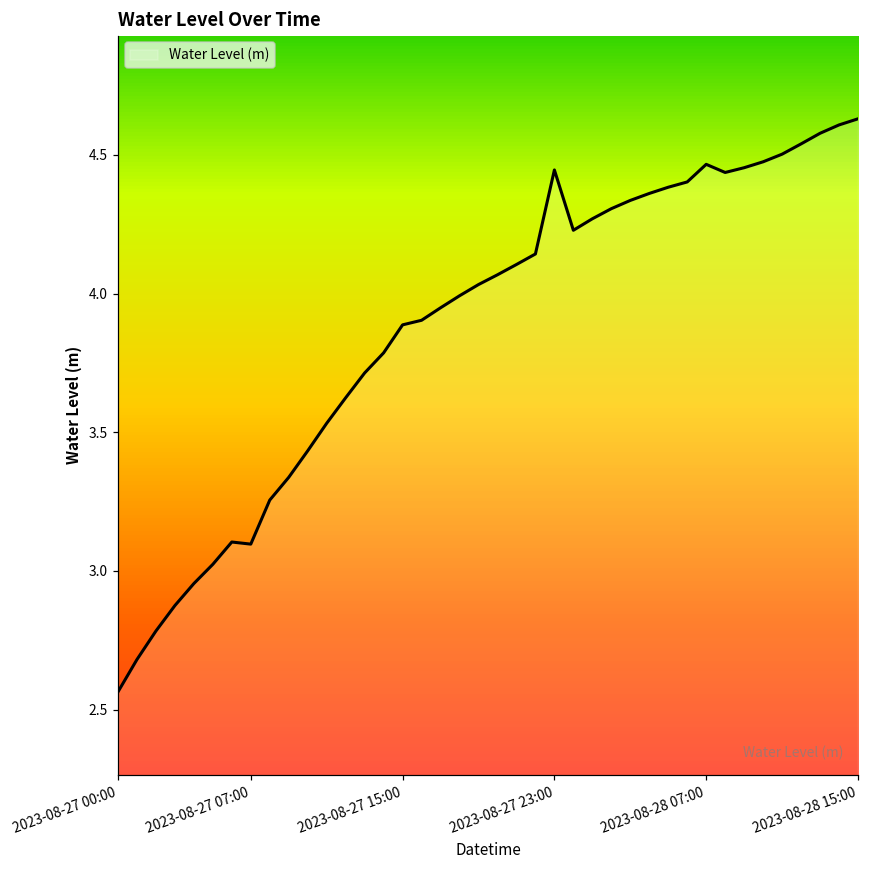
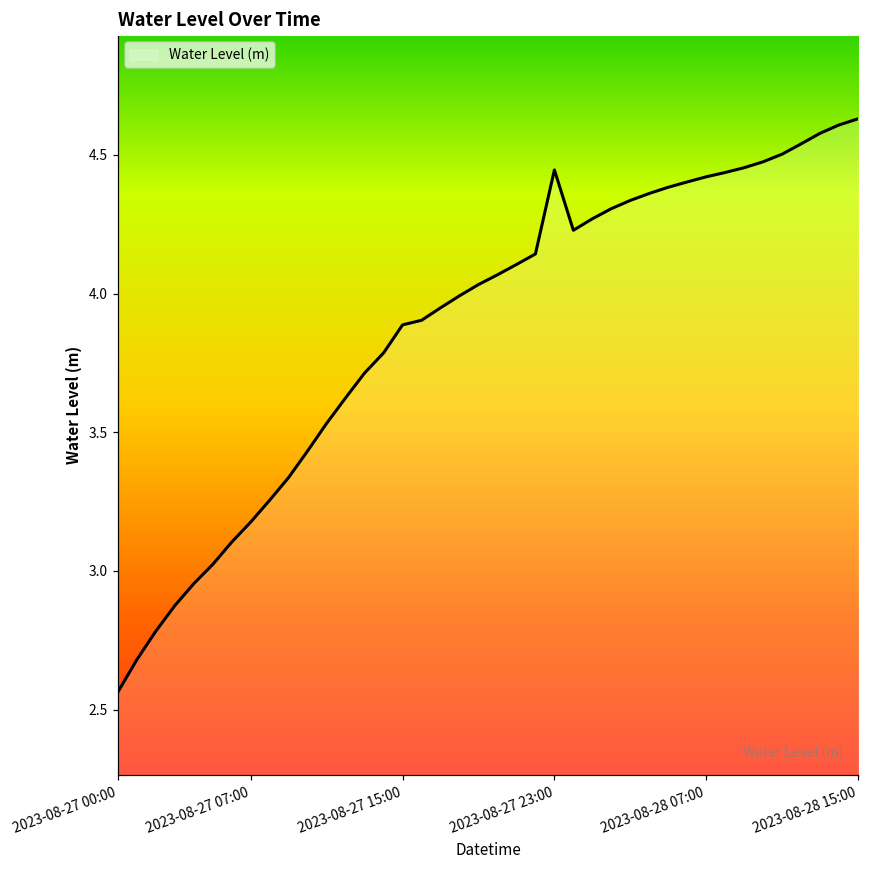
  {
    "2023-08-27 00:00": 2.56,
-   "2023-08-27 07:00": 3.10,
+   "2023-08-27 07:00": 3.18,
    "2023-08-27 15:00": 3.89,
    "2023-08-27 23:00": 4.45,
-   "2023-08-28 07:00": 4.47,
+   "2023-08-28 07:00": 4.42,
    "2023-08-28 15:00": 4.63
  }
